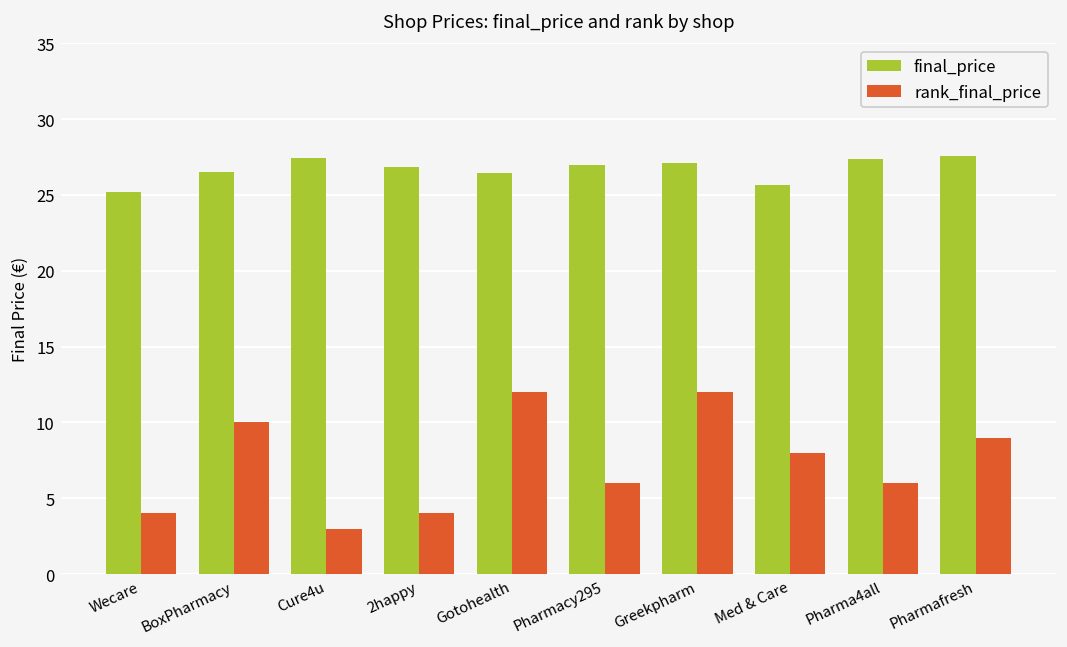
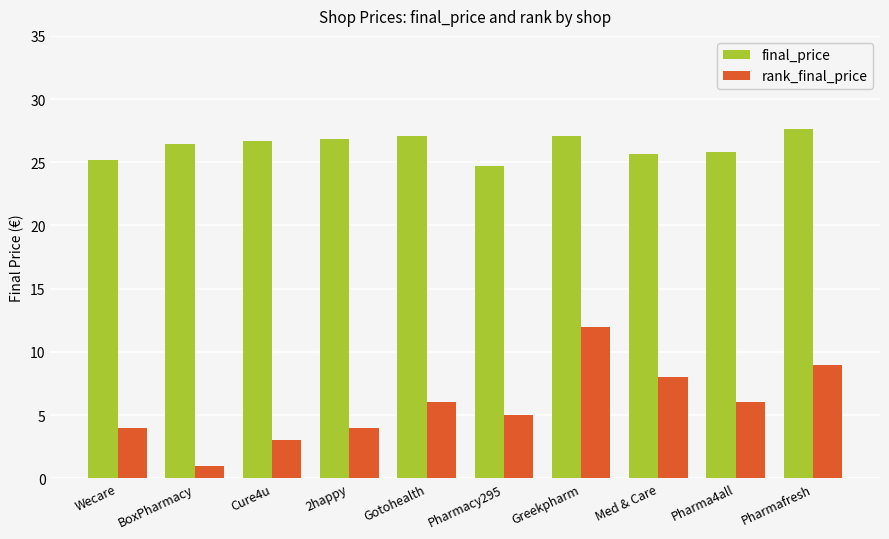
  {
    "final_price": {
      "Wecare": 25.2,
      "BoxPharmacy": 26.5,
-     "Cure4u": 27.4,
+     "Cure4u": 26.7,
      "2happy": 26.9,
-     "Gotohealth": 26.4,
-     "Pharmacy295": 27.0,
+     "Gotohealth": 27.1,
+     "Pharmacy295": 24.7,
      "Greekpharm": 27.1,
      "Med & Care": 25.6,
-     "Pharma4all": 27.4,
+     "Pharma4all": 25.8,
      "Pharmafresh": 27.6
    },
    "rank_final_price": {
      "Wecare": 4,
-     "BoxPharmacy": 10,
+     "BoxPharmacy": 1,
      "Cure4u": 3,
      "2happy": 4,
-     "Gotohealth": 12,
-     "Pharmacy295": 6,
+     "Gotohealth": 6,
+     "Pharmacy295": 5,
      "Greekpharm": 12,
      "Med & Care": 8,
      "Pharma4all": 6,
      "Pharmafresh": 9
    }
  }
